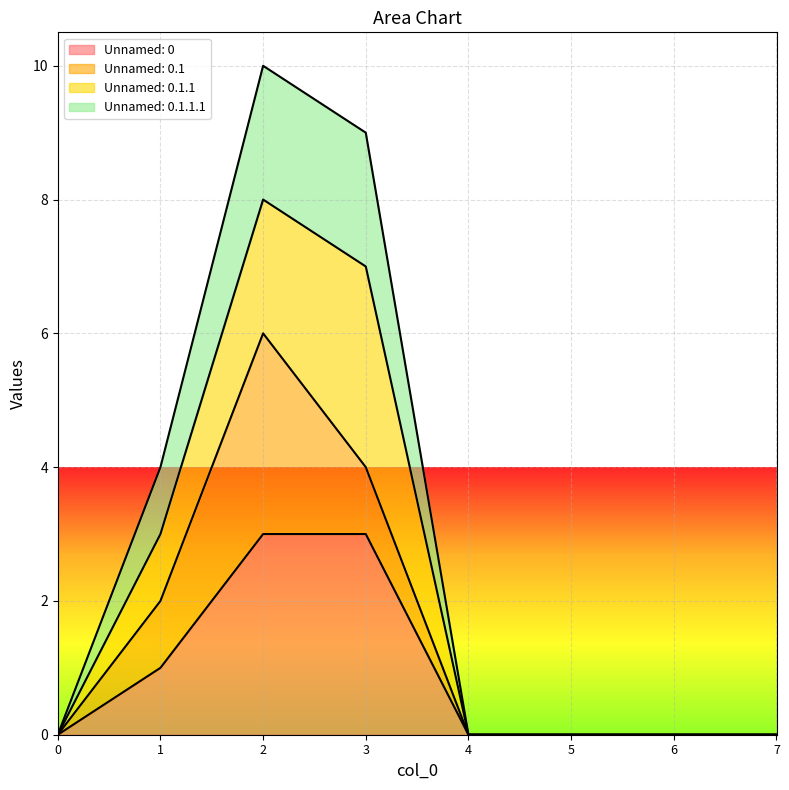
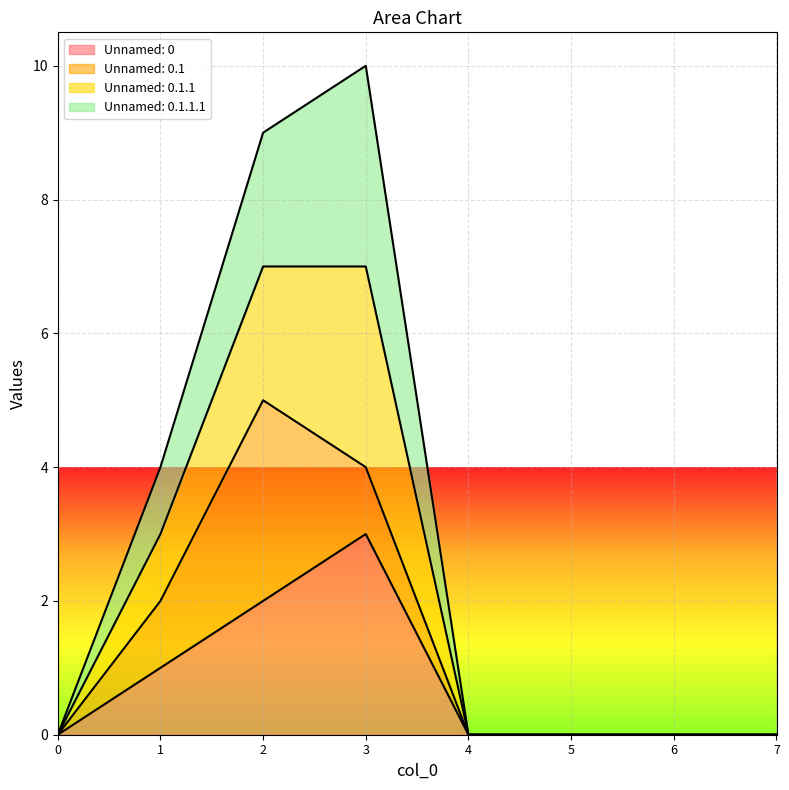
  {
    "Unnamed: 0": {
      "1": 1,
-     "2": 3,
+     "2": 2,
      "3": 3
    },
    "Unnamed: 0.1.1.1": {
      "1": 1,
      "2": 2,
-     "3": 2
+     "3": 3
    }
  }
